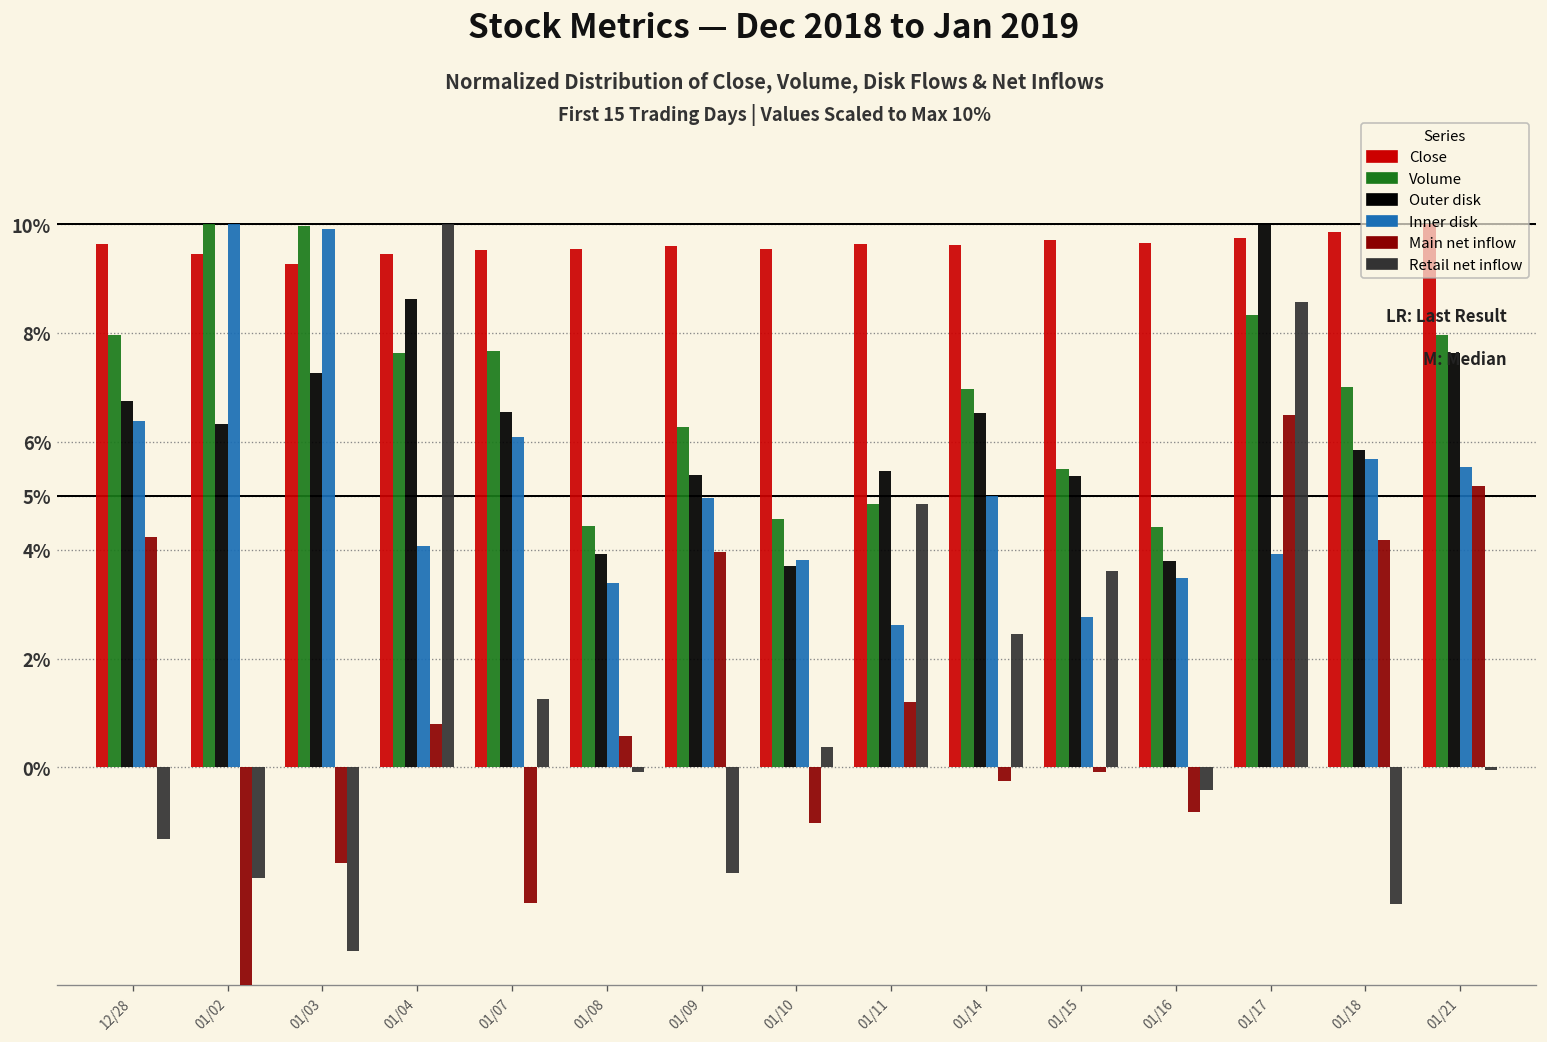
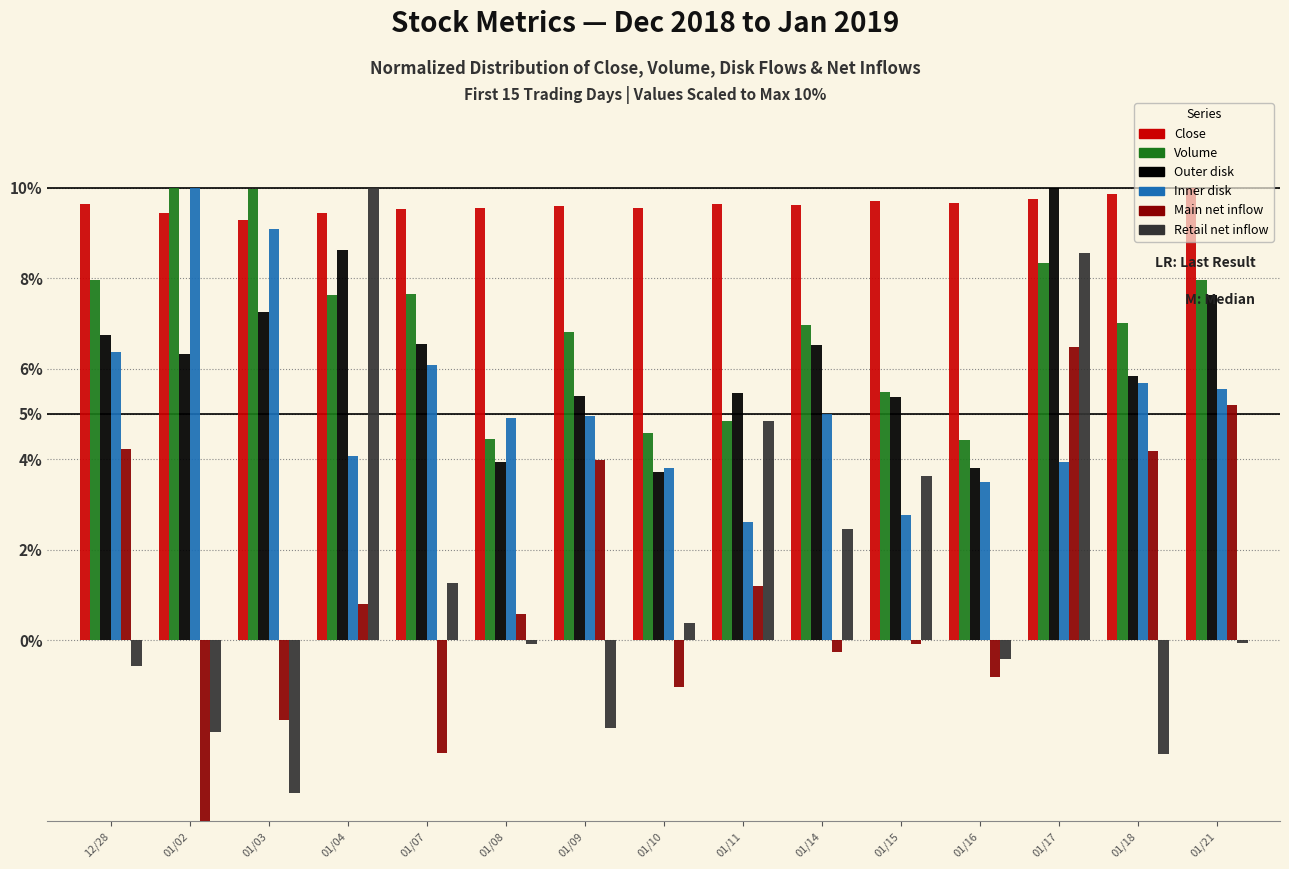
  {
    "Close": {
      "12/28": "9.6%",
      "01/02": "9.4%",
      "01/03": "9.3%",
      "01/04": "9.4%",
      "01/07": "9.5%",
      "01/08": "9.6%",
      "01/09": "9.6%",
      "01/10": "9.6%",
      "01/11": "9.6%",
      "01/14": "9.6%",
      "01/15": "9.7%",
      "01/16": "9.7%",
      "01/17": "9.7%",
      "01/18": "9.9%"
    },
    "Volume": {
      "12/28": "8.0%",
      "01/02": "10.0%",
      "01/03": "10.0%",
      "01/04": "7.6%",
      "01/07": "7.7%",
      "01/08": "4.4%",
-     "01/09": "6.3%",
+     "01/09": "6.8%",
      "01/10": "4.6%",
      "01/11": "4.8%",
      "01/14": "7.0%",
      "01/15": "5.5%",
      "01/16": "4.4%",
      "01/17": "8.3%",
      "01/18": "7.0%",
      "01/21": "8.0%"
    },
    "Outer disk": {
      "12/28": "6.7%",
      "01/02": "6.3%",
      "01/03": "7.3%",
      "01/04": "8.6%",
      "01/07": "6.5%",
      "01/08": "3.9%",
      "01/09": "5.4%",
      "01/10": "3.7%",
      "01/11": "5.5%",
      "01/14": "6.5%",
      "01/15": "5.4%",
      "01/16": "3.8%",
      "01/17": "10.0%",
      "01/18": "5.8%",
      "01/21": "7.6%"
    },
    "Inner disk": {
      "12/28": "6.4%",
      "01/02": "10.0%",
-     "01/03": "9.9%",
+     "01/03": "9.1%",
      "01/04": "4.1%",
      "01/07": "6.1%",
-     "01/08": "3.4%",
+     "01/08": "4.9%",
      "01/09": "5.0%",
      "01/10": "3.8%",
      "01/11": "2.6%",
      "01/14": "5.0%",
      "01/15": "2.8%",
      "01/16": "3.5%",
      "01/17": "3.9%",
      "01/18": "5.7%",
      "01/21": "5.5%"
    },
    "Main net inflow": {
      "12/28": "4.2%",
      "01/03": "-1.8%",
      "01/04": "0.8%",
      "01/07": "-2.5%",
      "01/08": "0.6%",
      "01/09": "4.0%",
      "01/10": "-1.0%",
      "01/11": "1.2%",
      "01/14": "-0.2%",
      "01/15": "-0.1%",
      "01/16": "-0.8%",
      "01/17": "6.5%",
      "01/18": "4.2%",
      "01/21": "5.2%"
    },
    "Retail net inflow": {
-     "12/28": "-1.3%",
+     "12/28": "-0.6%",
      "01/02": "-2.0%",
      "01/03": "-3.4%",
      "01/04": "10.0%",
      "01/07": "1.3%",
      "01/08": "-0.1%",
      "01/09": "-1.9%",
      "01/10": "0.4%",
      "01/11": "4.8%",
      "01/14": "2.5%",
      "01/15": "3.6%",
      "01/16": "-0.4%",
      "01/17": "8.6%",
      "01/18": "-2.5%"
    }
  }
